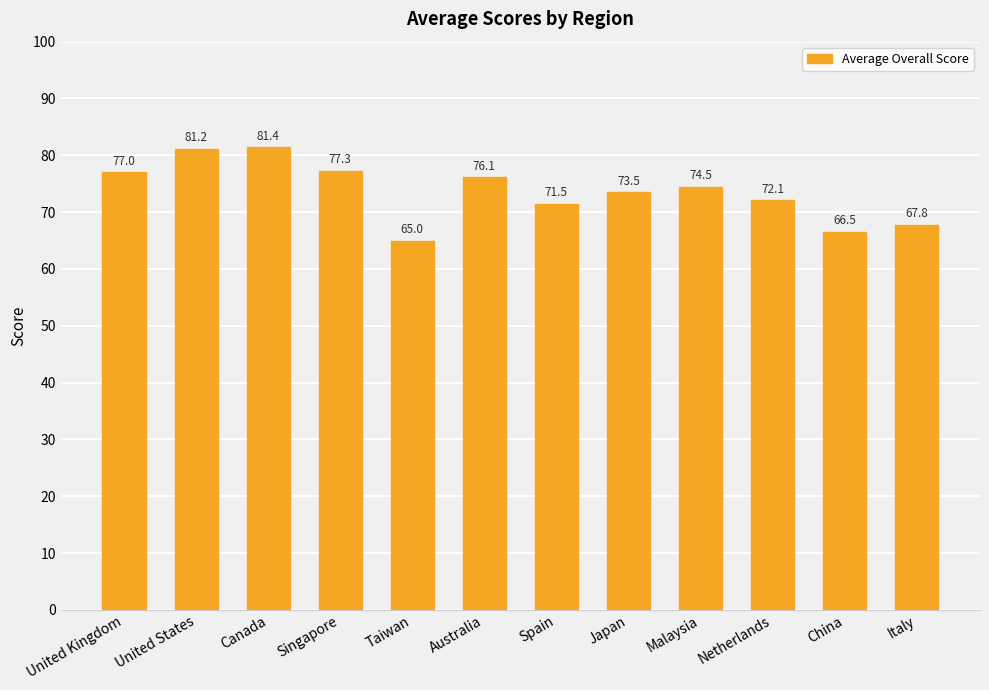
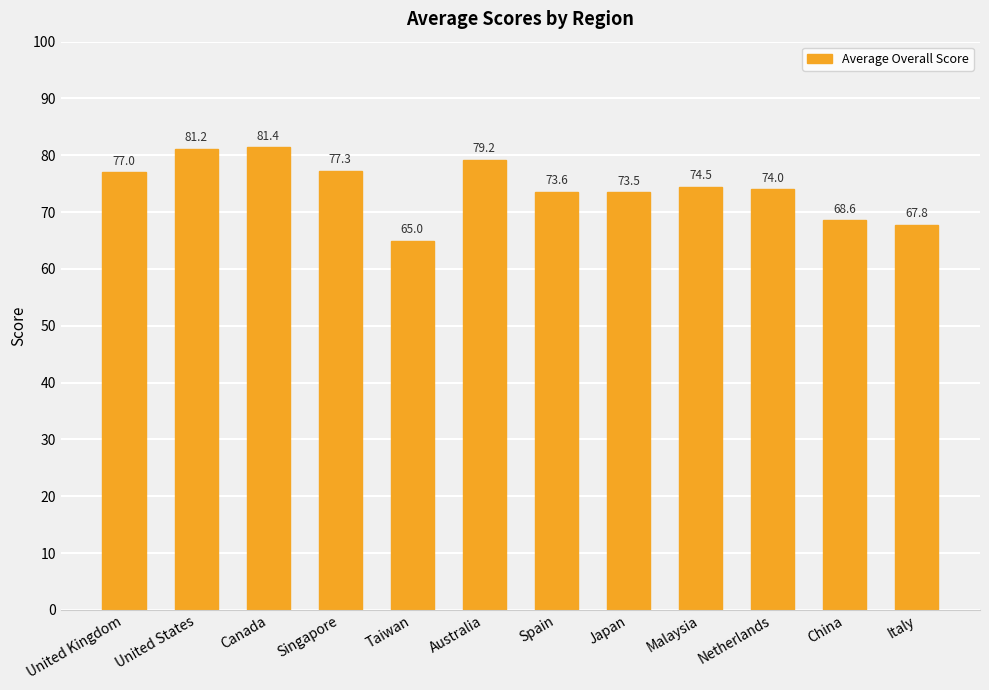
  {
    "United Kingdom": 77.0,
    "United States": 81.2,
    "Canada": 81.4,
    "Singapore": 77.3,
    "Taiwan": 65.0,
-   "Australia": 76.1,
-   "Spain": 71.5,
+   "Australia": 79.2,
+   "Spain": 73.6,
    "Japan": 73.5,
    "Malaysia": 74.5,
-   "Netherlands": 72.1,
-   "China": 66.5,
+   "Netherlands": 74.0,
+   "China": 68.6,
    "Italy": 67.8
  }
